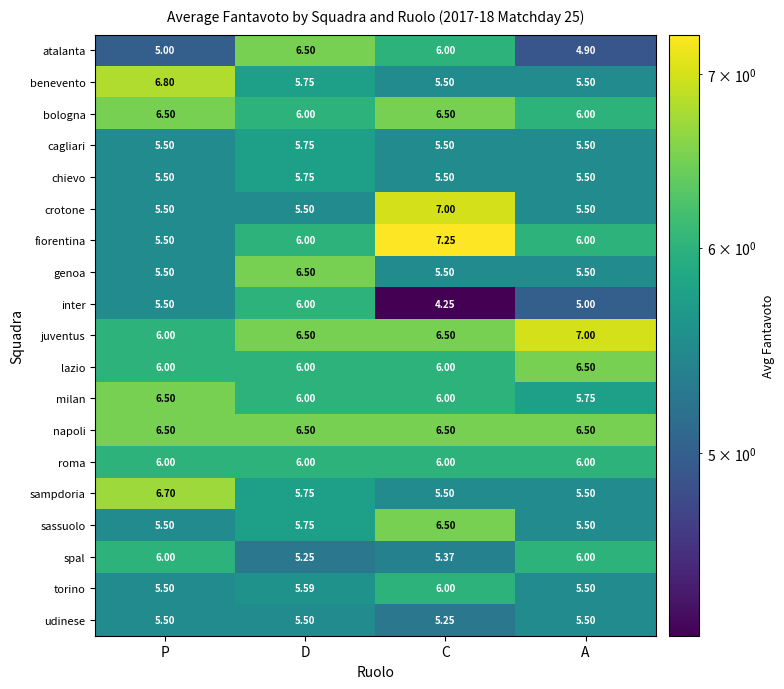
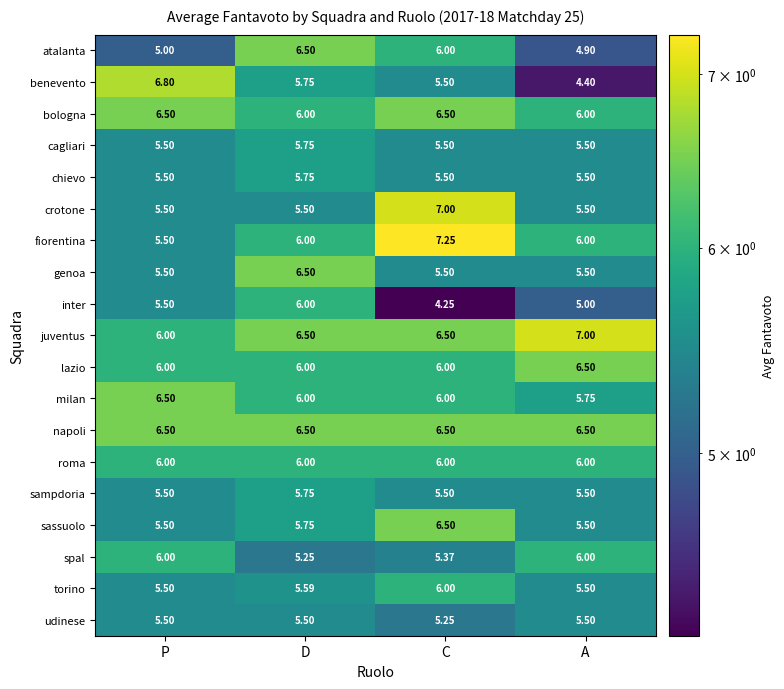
  {
    "atalanta": {
      "P": 5.00,
      "D": 6.50,
      "C": 6.00,
      "A": 4.90
    },
    "benevento": {
      "P": 6.80,
      "D": 5.75,
      "C": 5.50,
-     "A": 5.50
+     "A": 4.40
    },
    "bologna": {
      "P": 6.50,
      "D": 6.00,
      "C": 6.50,
      "A": 6.00
    },
    "cagliari": {
      "P": 5.50,
      "D": 5.75,
      "C": 5.50,
      "A": 5.50
    },
    "chievo": {
      "P": 5.50,
      "D": 5.75,
      "C": 5.50,
      "A": 5.50
    },
    "crotone": {
      "P": 5.50,
      "D": 5.50,
      "C": 7.00,
      "A": 5.50
    },
    "fiorentina": {
      "P": 5.50,
      "D": 6.00,
      "C": 7.25,
      "A": 6.00
    },
    "genoa": {
      "P": 5.50,
      "D": 6.50,
      "C": 5.50,
      "A": 5.50
    },
    "inter": {
      "P": 5.50,
      "D": 6.00,
      "C": 4.25,
      "A": 5.00
    },
    "juventus": {
      "P": 6.00,
      "D": 6.50,
      "C": 6.50,
      "A": 7.00
    },
    "lazio": {
      "P": 6.00,
      "D": 6.00,
      "C": 6.00,
      "A": 6.50
    },
    "milan": {
      "P": 6.50,
      "D": 6.00,
      "C": 6.00,
      "A": 5.75
    },
    "napoli": {
      "P": 6.50,
      "D": 6.50,
      "C": 6.50,
      "A": 6.50
    },
    "roma": {
      "P": 6.00,
      "D": 6.00,
      "C": 6.00,
      "A": 6.00
    },
    "sampdoria": {
-     "P": 6.70,
+     "P": 5.50,
      "D": 5.75,
      "C": 5.50,
      "A": 5.50
    },
    "sassuolo": {
      "P": 5.50,
      "D": 5.75,
      "C": 6.50,
      "A": 5.50
    },
    "spal": {
      "P": 6.00,
      "D": 5.25,
      "C": 5.37,
      "A": 6.00
    },
    "torino": {
      "P": 5.50,
      "D": 5.59,
      "C": 6.00,
      "A": 5.50
    },
    "udinese": {
      "P": 5.50,
      "D": 5.50,
      "C": 5.25,
      "A": 5.50
    }
  }
